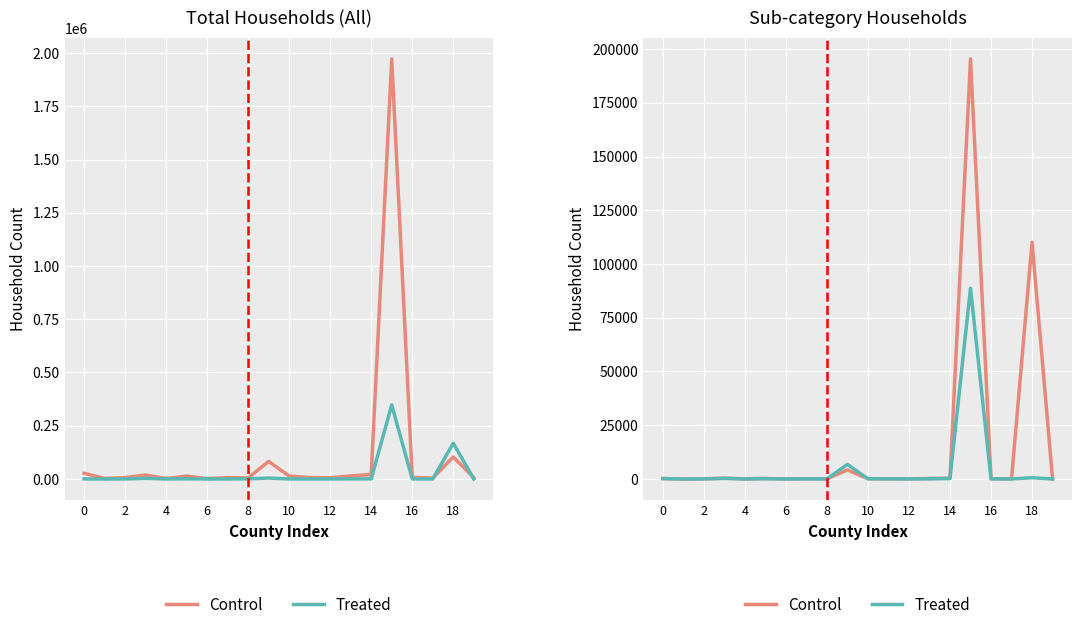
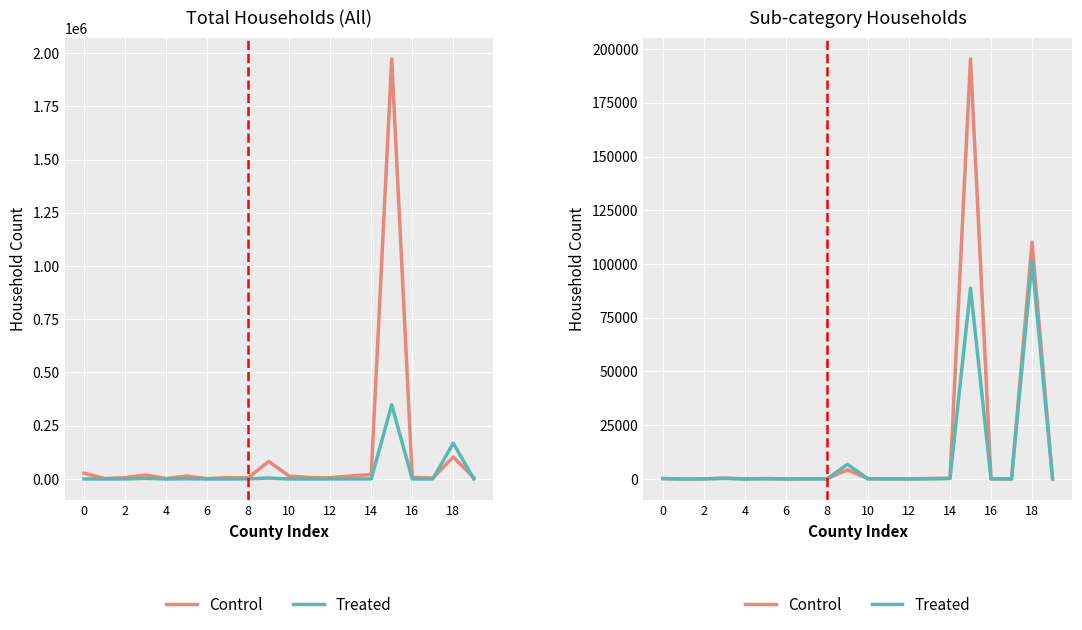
  {
    "Total Households (All)": {
      "Control": {
        "0": 30000,
        "10": 10000,
        "14": 20000,
        "18": 100000
      },
      "Treated": {
        "0": 0,
        "10": 0,
        "14": 0,
        "18": 170000
      }
    },
    "Sub-category Households": {
      "Control": {
        "18": 110000
      },
      "Treated": {
-       "18": 1000
+       "18": 101000
      }
    }
  }
